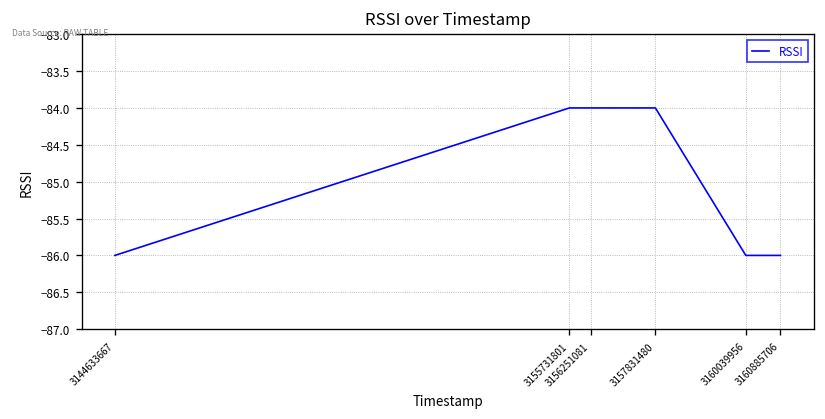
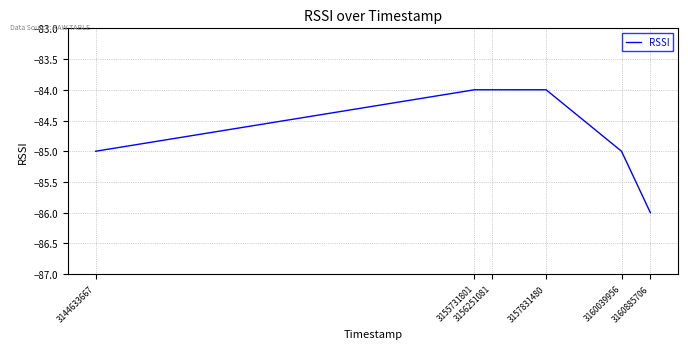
  {
-   "3144633667": -86,
+   "3144633667": -85,
    "3155731801": -84,
    "3156251081": -84,
    "3157831480": -84,
-   "3160039956": -86,
+   "3160039956": -85,
    "3160885706": -86
  }
